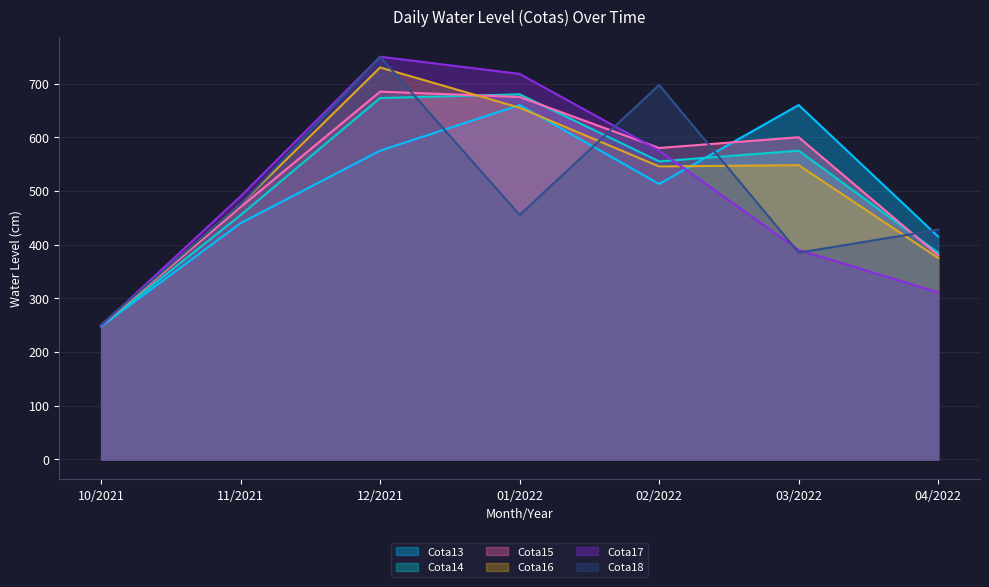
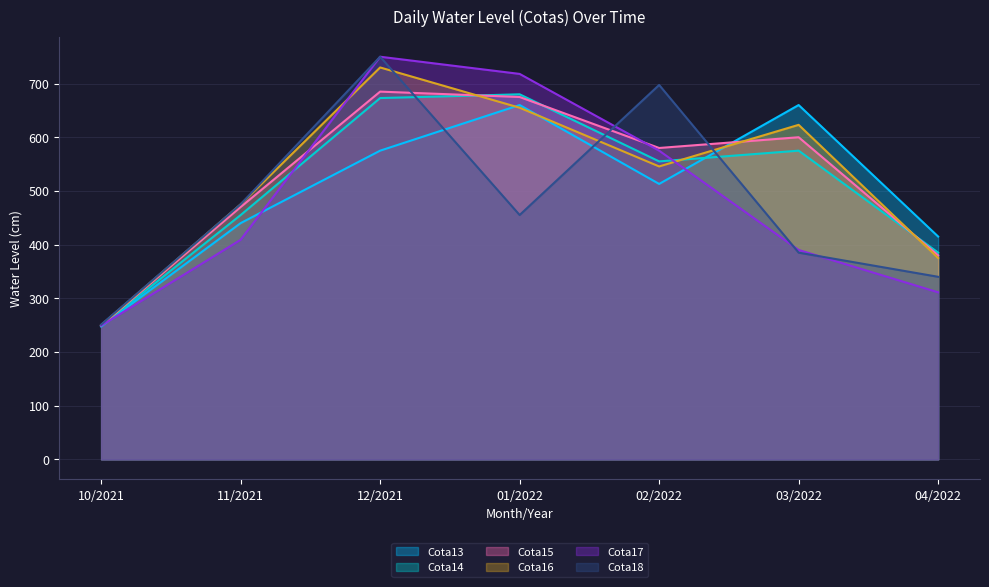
  {
    "Cota15": {
      "11/2021": 470,
      "12/2021": 690,
      "01/2022": 680,
      "02/2022": 580,
      "03/2022": 600,
      "04/2022": 380
    },
    "Cota16": {
      "12/2021": 730,
      "01/2022": 660,
      "02/2022": 550,
-     "03/2022": 550,
+     "03/2022": 620,
      "04/2022": 380
    },
    "Cota17": {
-     "11/2021": 490,
+     "11/2021": 410,
      "01/2022": 720,
      "02/2022": 580,
      "03/2022": 390,
      "04/2022": 310
    },
    "Cota18": {
      "01/2022": 460,
      "02/2022": 700,
      "03/2022": 390,
-     "04/2022": 430
+     "04/2022": 340
    }
  }
